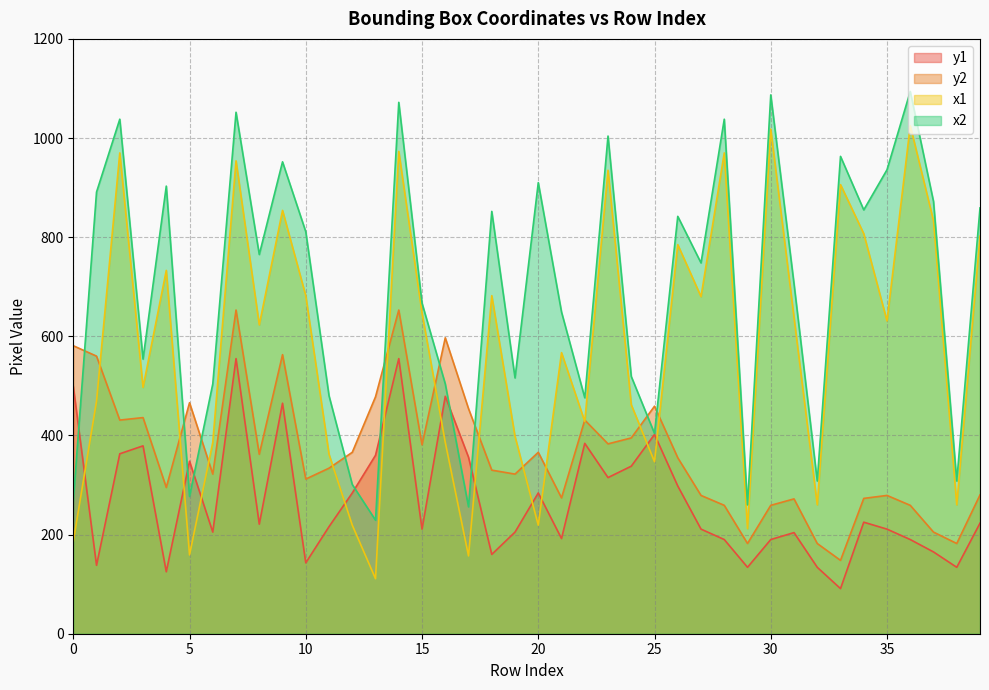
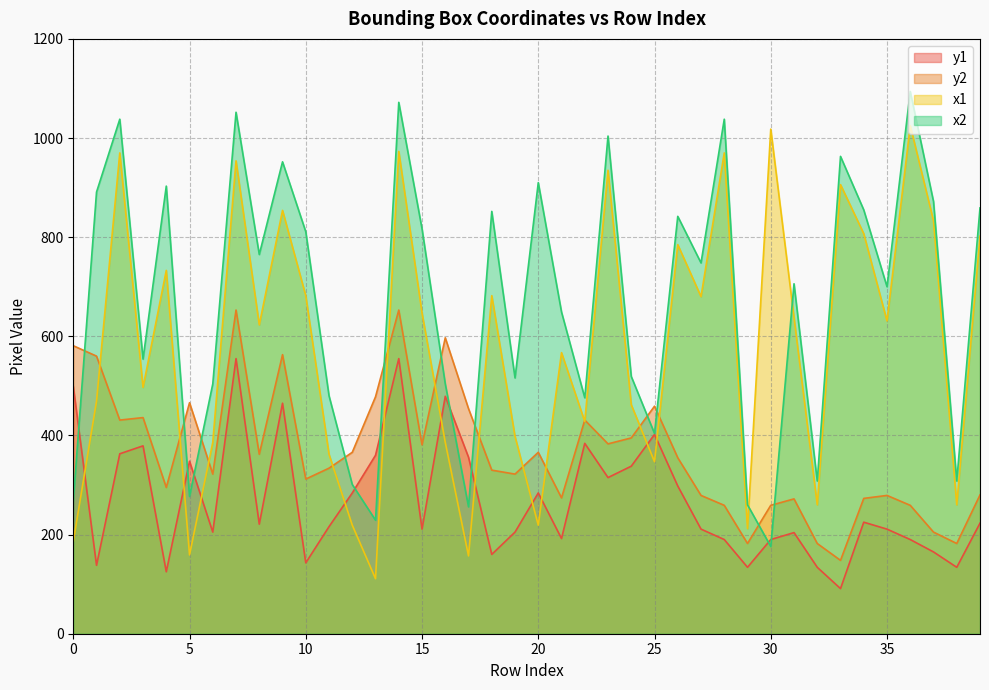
  {
    "x2": {
      "0": 270,
      "5": 280,
      "10": 810,
-     "15": 670,
+     "15": 820,
      "20": 910,
-     "30": 1090,
-     "35": 940
+     "30": 180,
+     "35": 700
    }
  }
